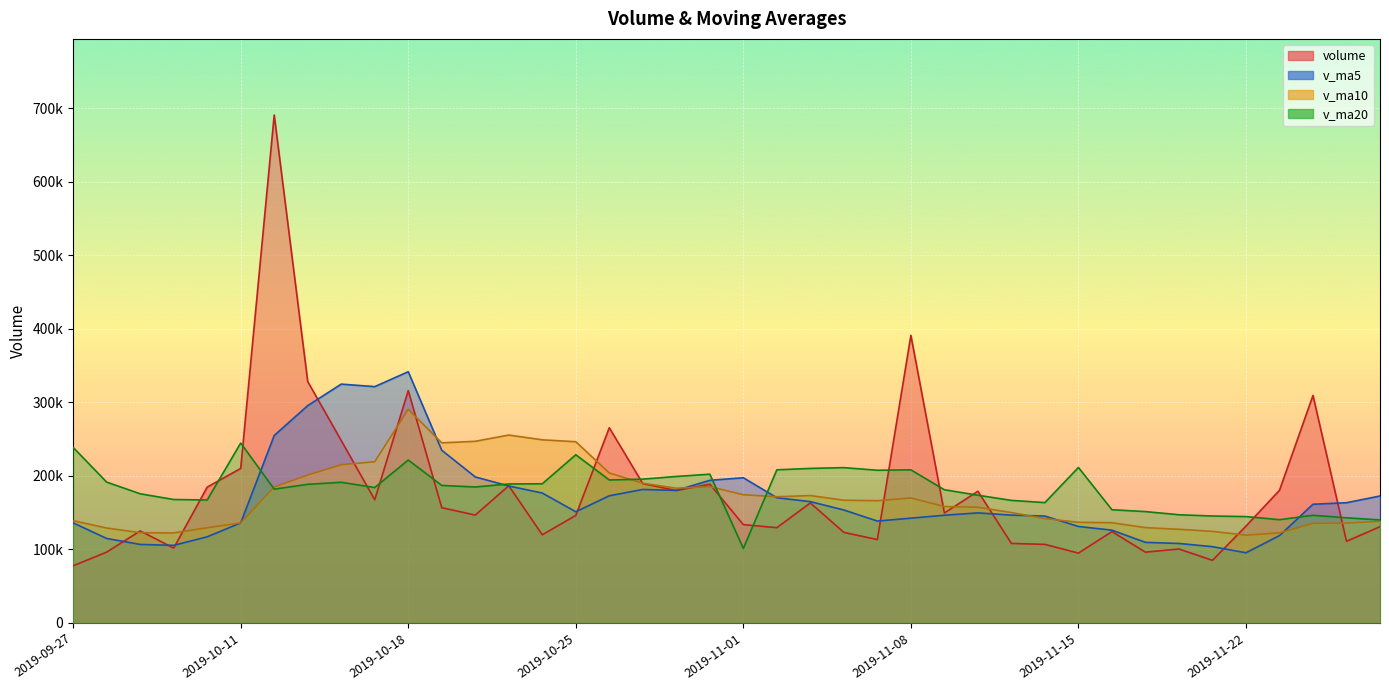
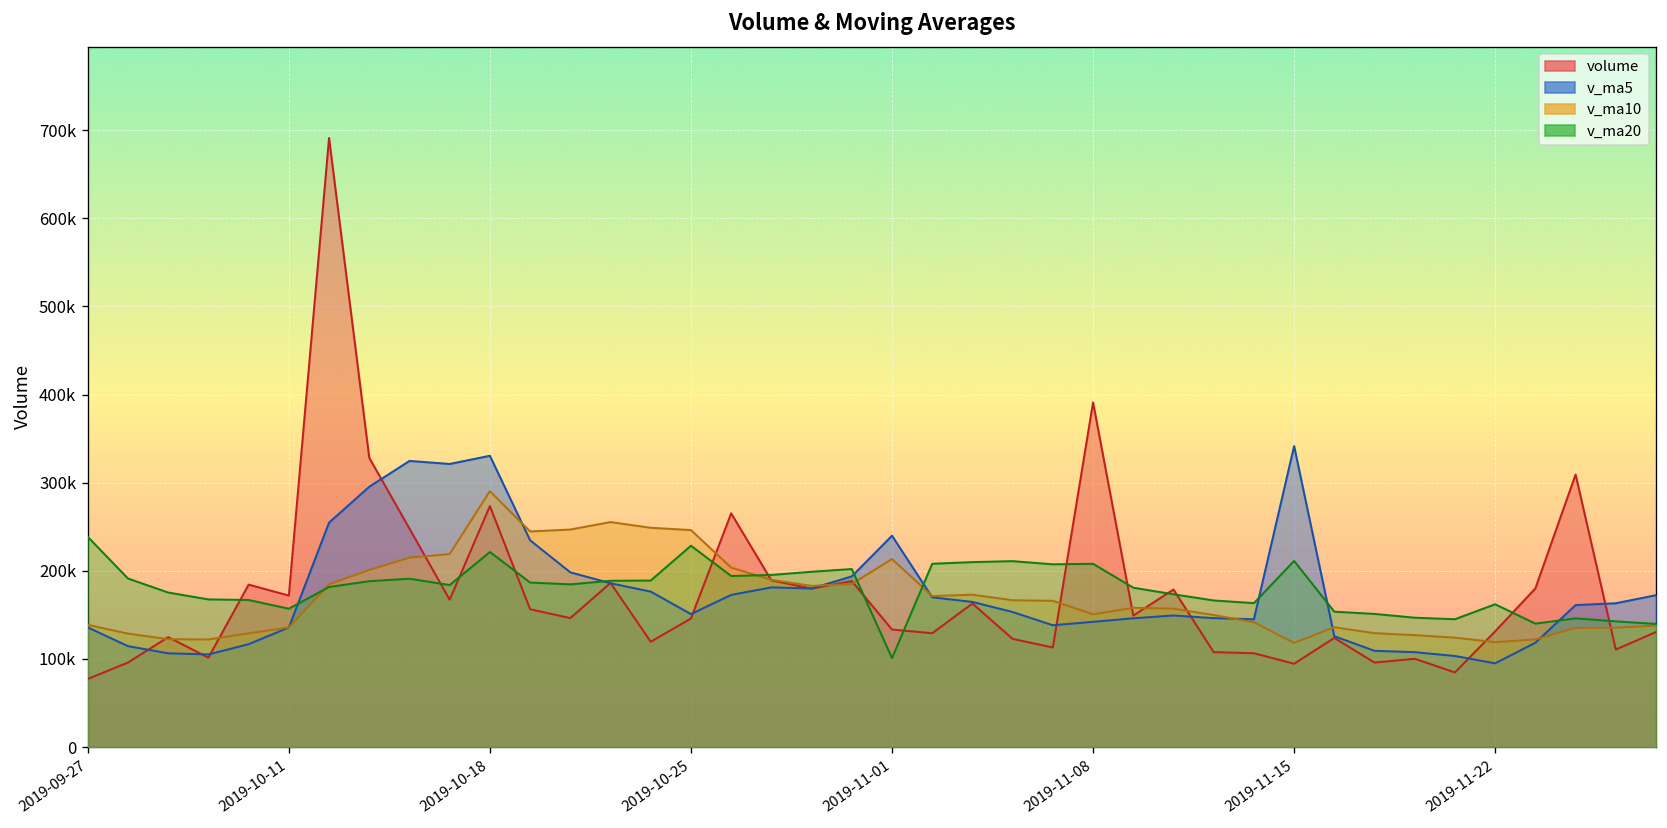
  {
    "volume": {
      "2019-09-27": 80000,
-     "2019-10-11": 210000,
-     "2019-10-18": 320000,
+     "2019-10-11": 170000,
+     "2019-10-18": 270000,
      "2019-10-25": 150000,
      "2019-11-01": 130000,
      "2019-11-08": 390000,
      "2019-11-15": 90000,
      "2019-11-22": 130000
    },
    "v_ma5": {
-     "2019-10-18": 340000,
+     "2019-10-18": 330000,
      "2019-10-25": 150000,
-     "2019-11-01": 200000,
+     "2019-11-01": 240000,
      "2019-11-08": 140000,
-     "2019-11-15": 130000,
+     "2019-11-15": 340000,
      "2019-11-22": 100000
    },
    "v_ma10": {
      "2019-10-18": 290000,
      "2019-10-25": 250000,
-     "2019-11-01": 170000,
-     "2019-11-08": 170000,
-     "2019-11-15": 140000,
+     "2019-11-01": 210000,
+     "2019-11-08": 150000,
+     "2019-11-15": 120000,
      "2019-11-22": 120000
    },
    "v_ma20": {
      "2019-09-27": 240000,
-     "2019-10-11": 240000,
+     "2019-10-11": 160000,
      "2019-10-18": 220000,
      "2019-10-25": 230000,
      "2019-11-01": 100000,
      "2019-11-08": 210000,
      "2019-11-15": 210000,
-     "2019-11-22": 140000
+     "2019-11-22": 160000
    }
  }
